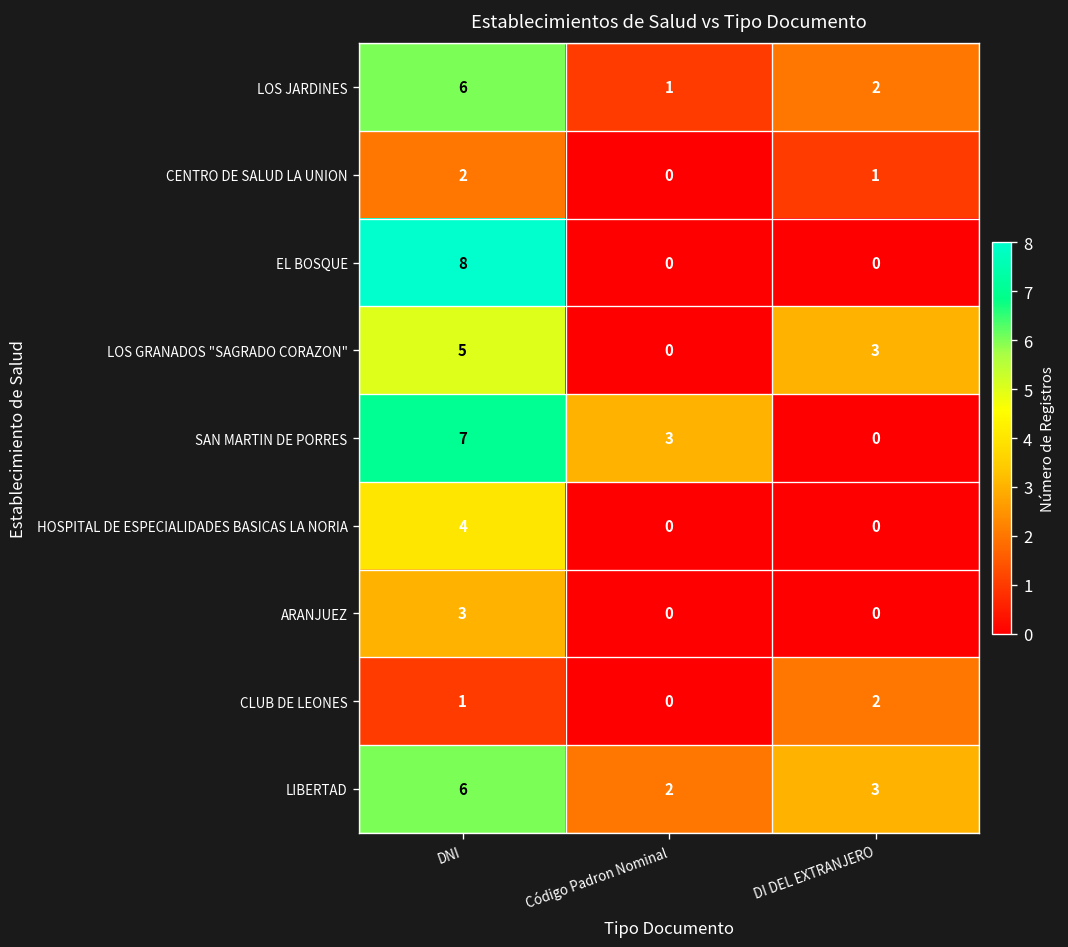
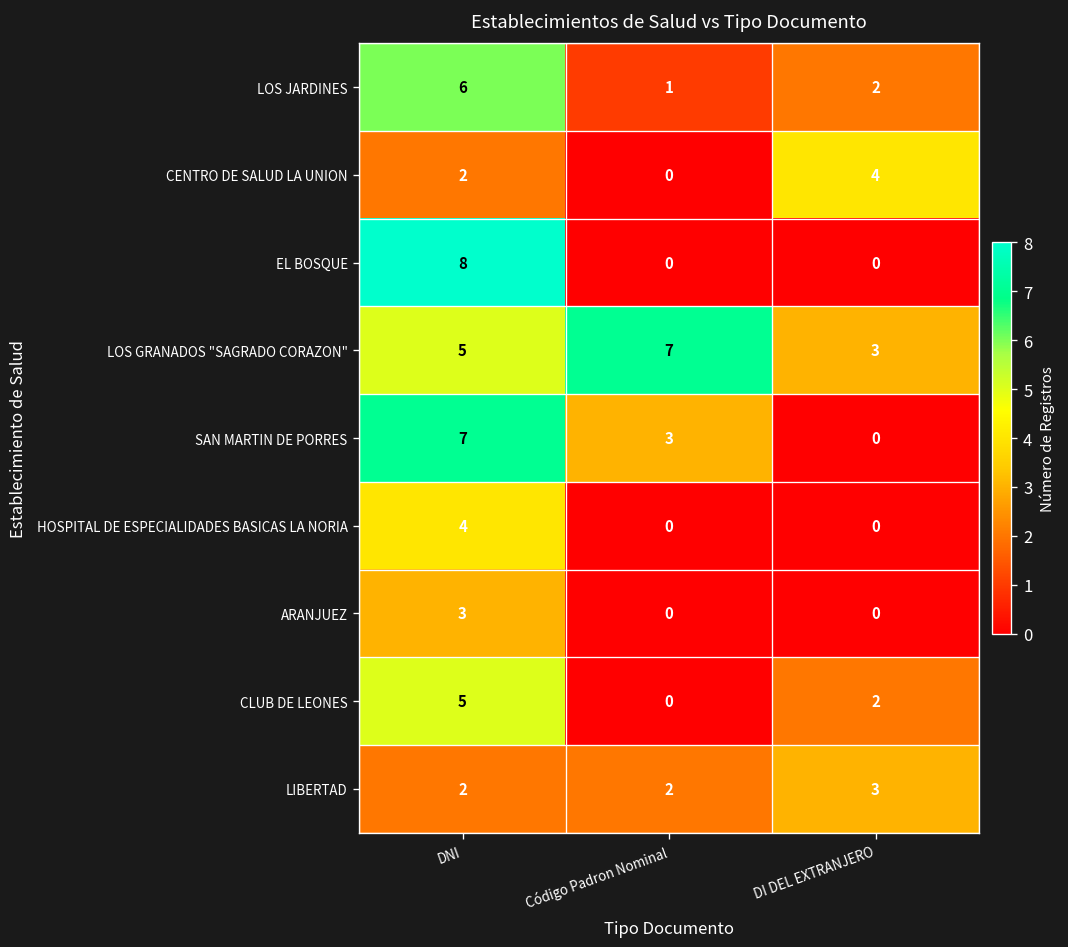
  {
    "LOS JARDINES": {
      "DNI": 6,
      "Código Padron Nominal": 1,
      "DI DEL EXTRANJERO": 2
    },
    "CENTRO DE SALUD LA UNION": {
      "DNI": 2,
      "Código Padron Nominal": 0,
-     "DI DEL EXTRANJERO": 1
+     "DI DEL EXTRANJERO": 4
    },
    "EL BOSQUE": {
      "DNI": 8,
      "Código Padron Nominal": 0,
      "DI DEL EXTRANJERO": 0
    },
    "LOS GRANADOS \"SAGRADO CORAZON\"": {
      "DNI": 5,
-     "Código Padron Nominal": 0,
+     "Código Padron Nominal": 7,
      "DI DEL EXTRANJERO": 3
    },
    "SAN MARTIN DE PORRES": {
      "DNI": 7,
      "Código Padron Nominal": 3,
      "DI DEL EXTRANJERO": 0
    },
    "HOSPITAL DE ESPECIALIDADES BASICAS LA NORIA": {
      "DNI": 4,
      "Código Padron Nominal": 0,
      "DI DEL EXTRANJERO": 0
    },
    "ARANJUEZ": {
      "DNI": 3,
      "Código Padron Nominal": 0,
      "DI DEL EXTRANJERO": 0
    },
    "CLUB DE LEONES": {
-     "DNI": 1,
+     "DNI": 5,
      "Código Padron Nominal": 0,
      "DI DEL EXTRANJERO": 2
    },
    "LIBERTAD": {
-     "DNI": 6,
+     "DNI": 2,
      "Código Padron Nominal": 2,
      "DI DEL EXTRANJERO": 3
    }
  }
